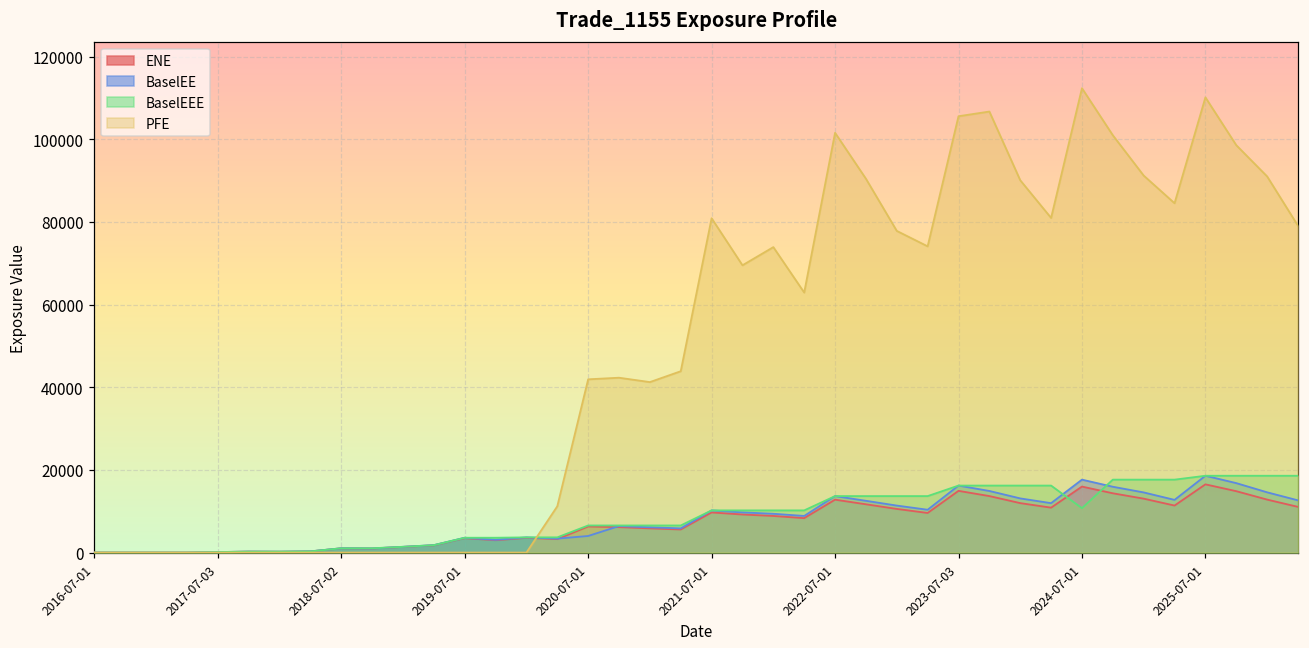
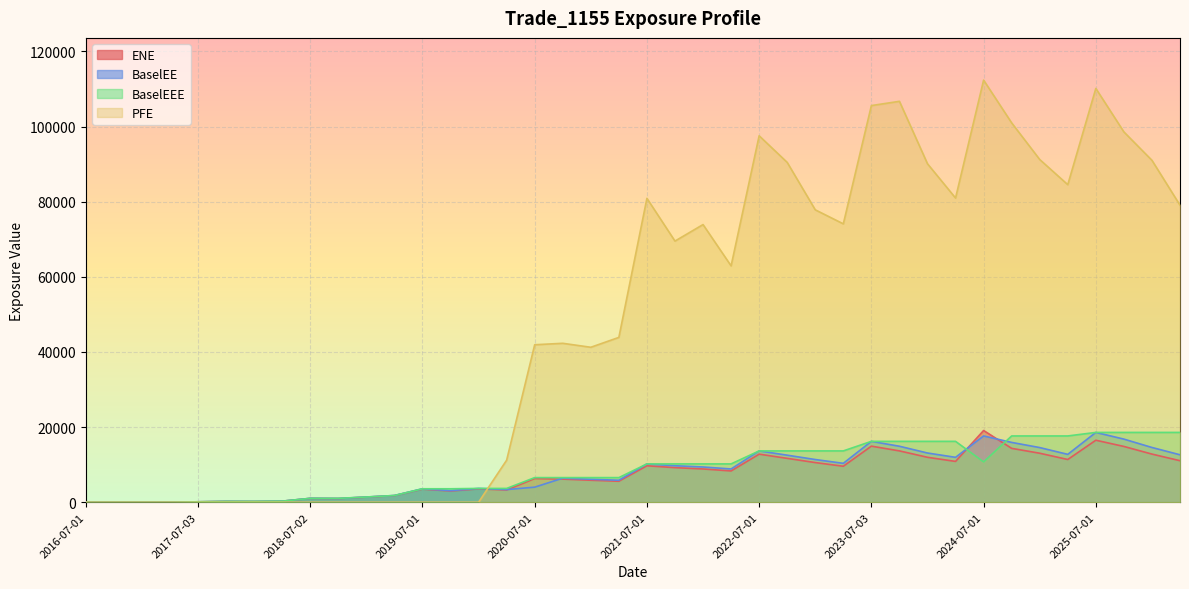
  {
    "ENE": {
      "2022-07-01": 13000,
      "2023-07-03": 15000,
-     "2024-07-01": 16000,
+     "2024-07-01": 19000,
      "2025-07-01": 17000
    },
    "BaselEE": {
      "2020-07-01": 4000,
      "2024-07-01": 18000
    },
    "BaselEEE": {
      "2024-07-01": 11000
    },
    "PFE": {
      "2018-07-02": 0,
      "2019-07-01": 0,
      "2020-07-01": 42000,
      "2021-07-01": 81000,
-     "2022-07-01": 102000,
+     "2022-07-01": 98000,
      "2023-07-03": 106000,
      "2024-07-01": 112000,
      "2025-07-01": 110000
    }
  }
